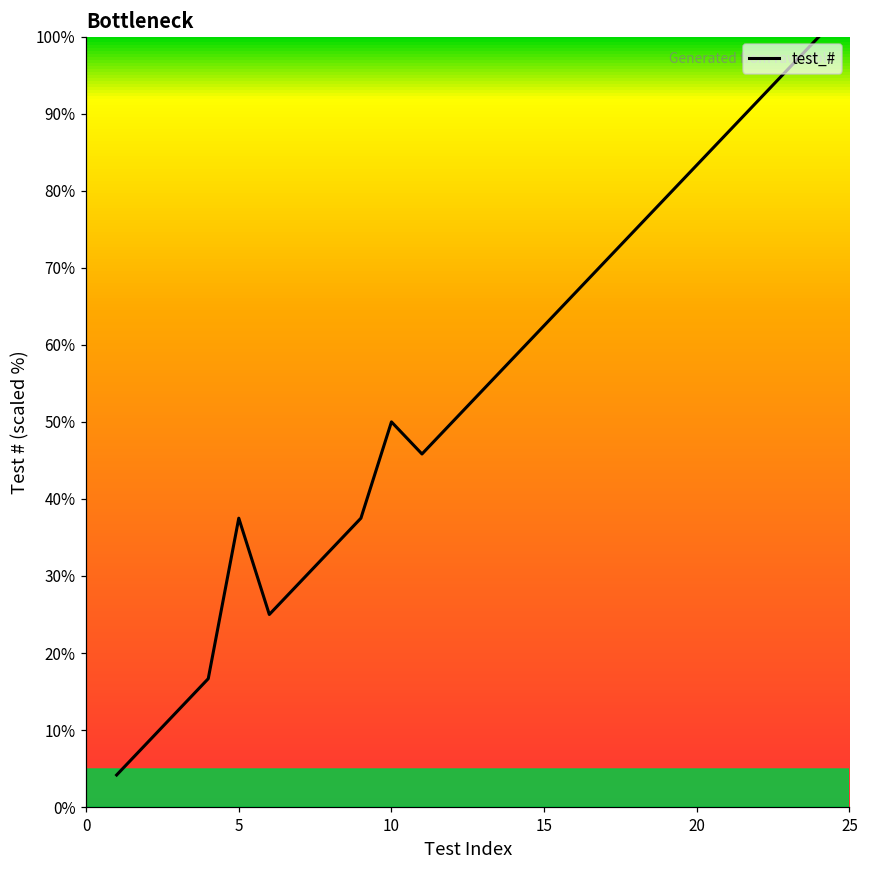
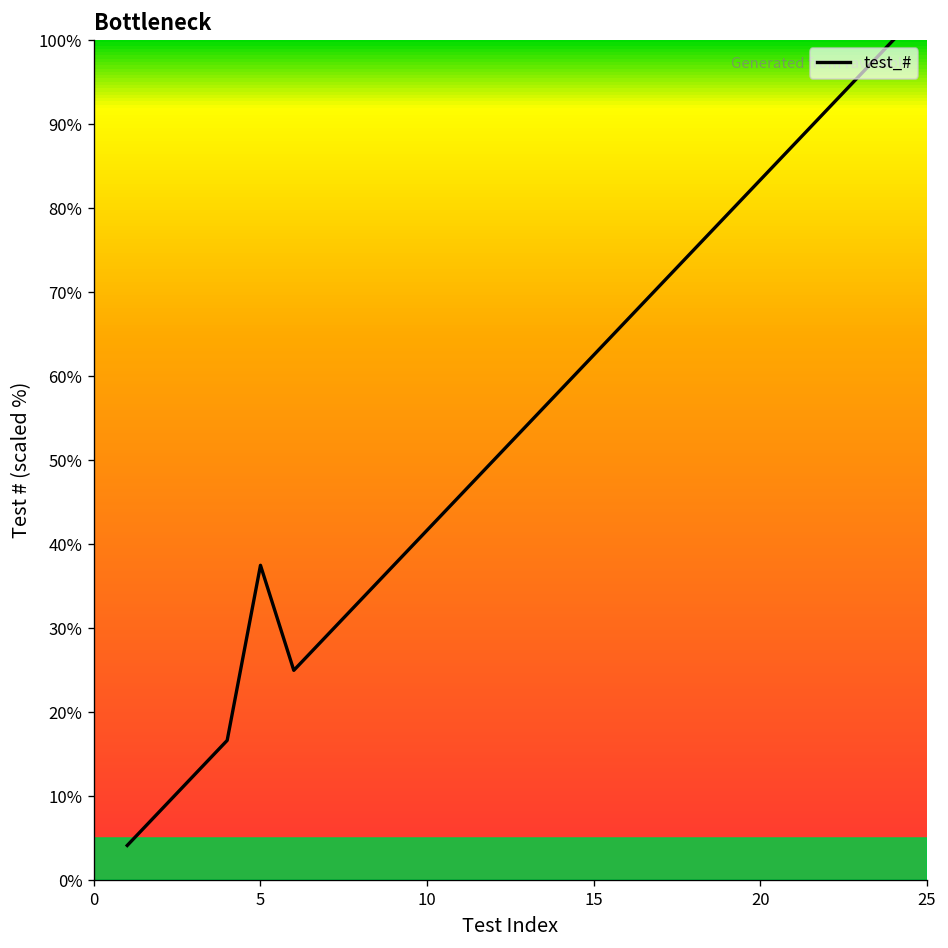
  {
    "5": "38%",
-   "10": "50%",
+   "10": "42%",
    "15": "63%",
    "20": "83%"
  }
